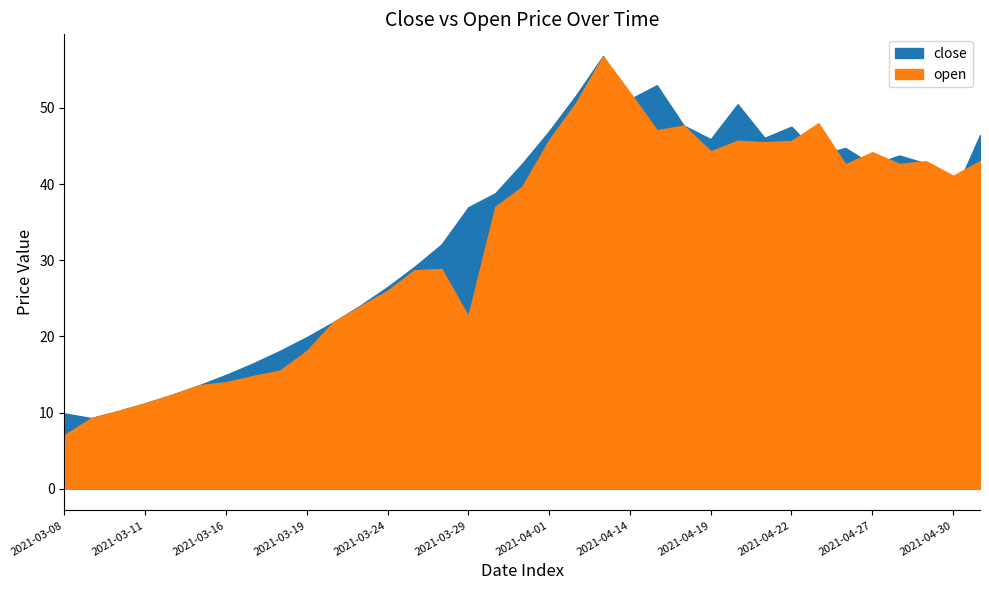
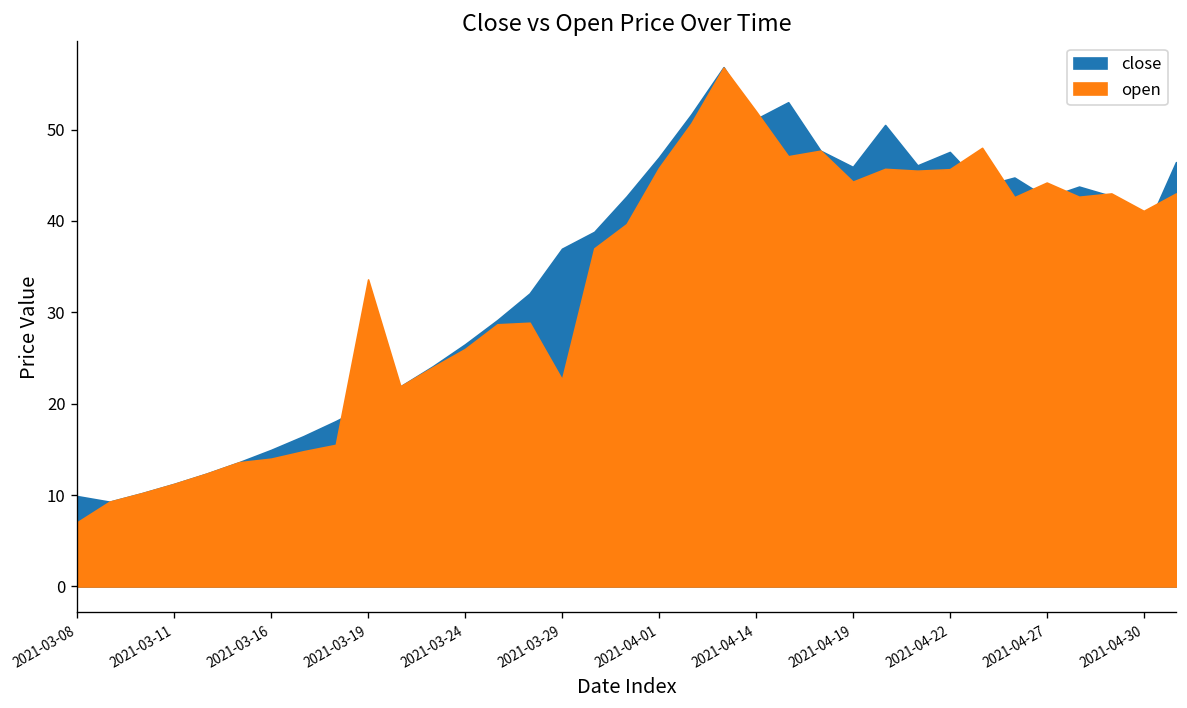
  {
    "close": {
      "2021-03-08": 10,
      "2021-03-16": 15,
      "2021-03-24": 27,
      "2021-03-29": 37,
      "2021-04-01": 47,
      "2021-04-19": 46,
      "2021-04-22": 48
    },
    "open": {
      "2021-03-08": 7,
      "2021-03-16": 14,
-     "2021-03-19": 18,
+     "2021-03-19": 34,
      "2021-03-24": 26,
      "2021-03-29": 23,
      "2021-04-01": 46,
      "2021-04-14": 52,
      "2021-04-19": 44,
      "2021-04-22": 46,
      "2021-04-27": 44,
      "2021-04-30": 41
    }
  }
